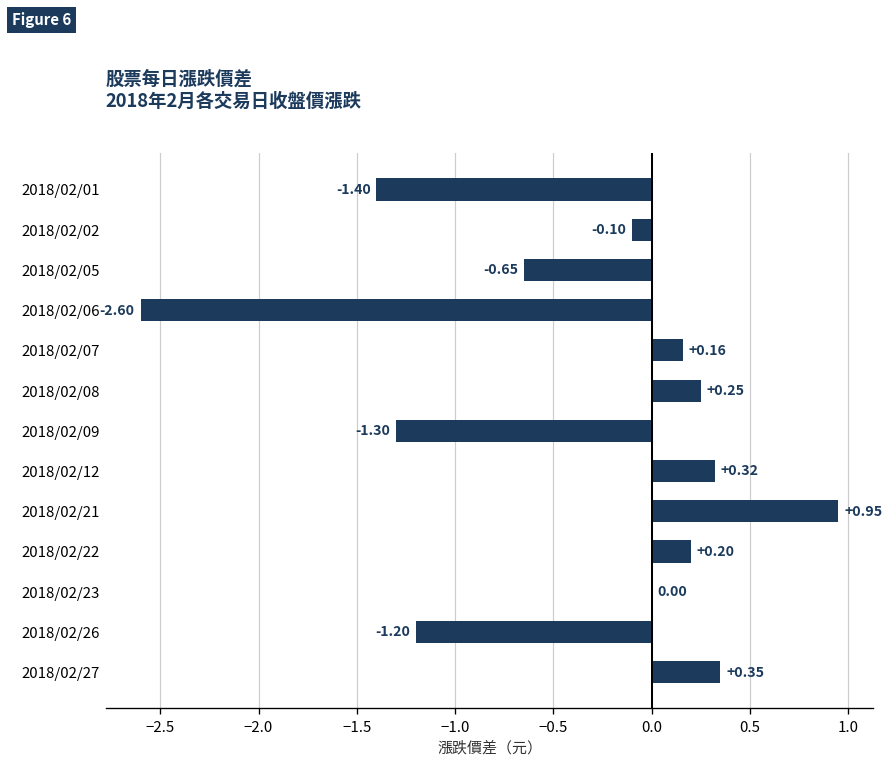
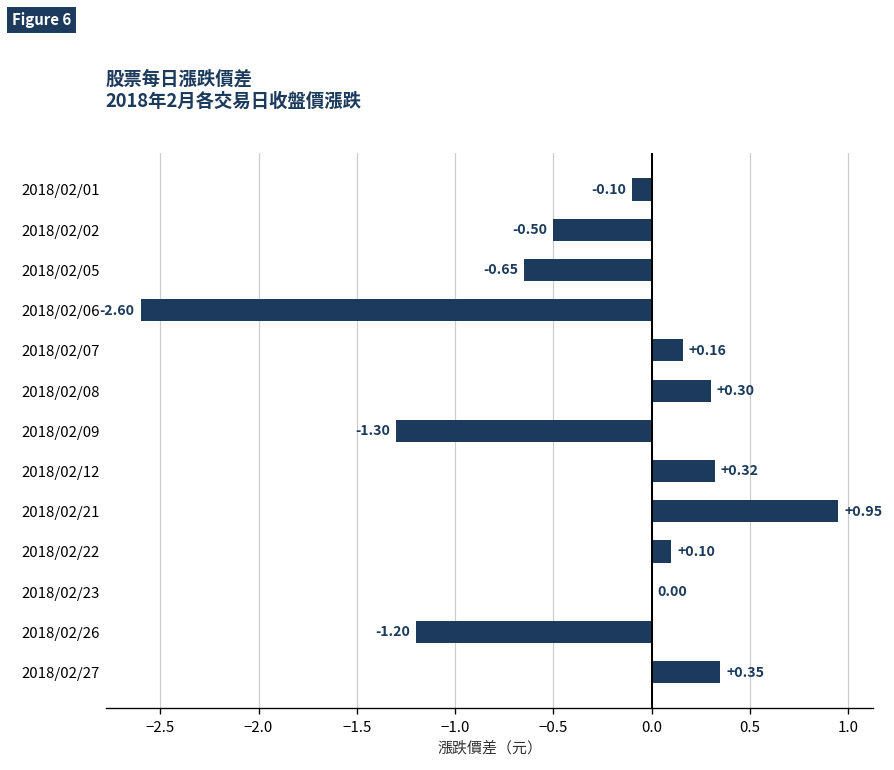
  {
-   "2018/02/01": "-1.40",
-   "2018/02/02": "-0.10",
+   "2018/02/01": "-0.10",
+   "2018/02/02": "-0.50",
    "2018/02/05": "-0.65",
    "2018/02/06": "-2.60",
    "2018/02/07": "+0.16",
-   "2018/02/08": "+0.25",
+   "2018/02/08": "+0.30",
    "2018/02/09": "-1.30",
    "2018/02/12": "+0.32",
    "2018/02/21": "+0.95",
-   "2018/02/22": "+0.20",
+   "2018/02/22": "+0.10",
    "2018/02/23": "0.00",
    "2018/02/26": "-1.20",
    "2018/02/27": "+0.35"
  }
